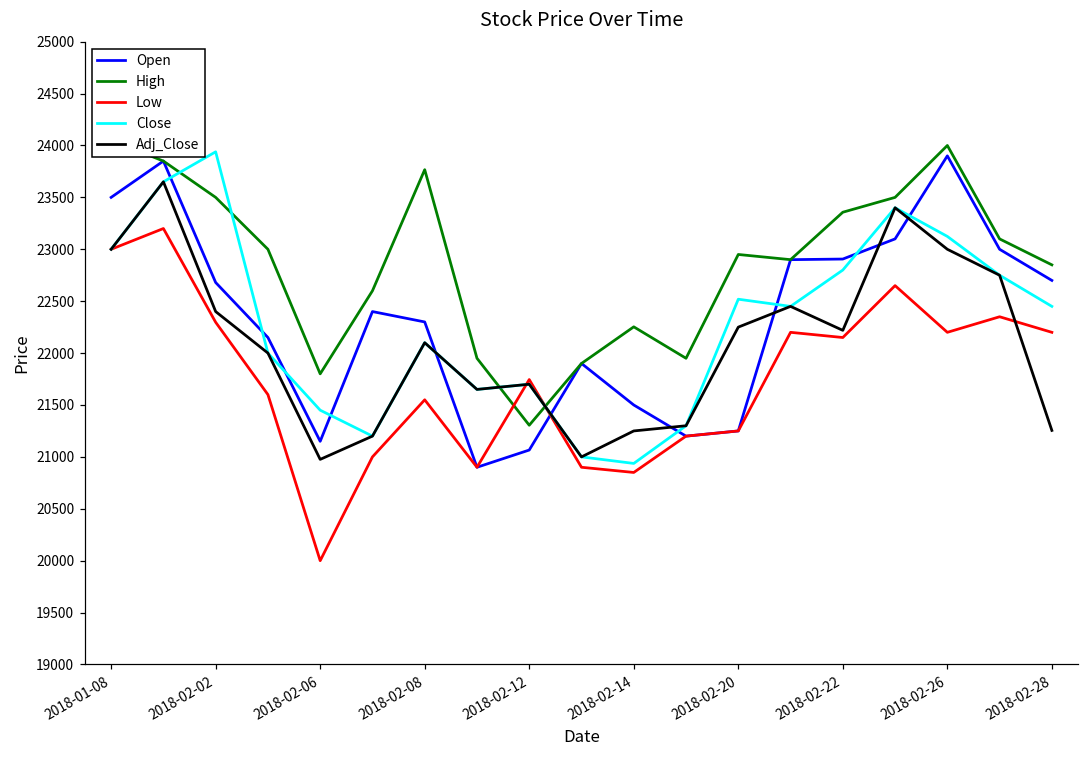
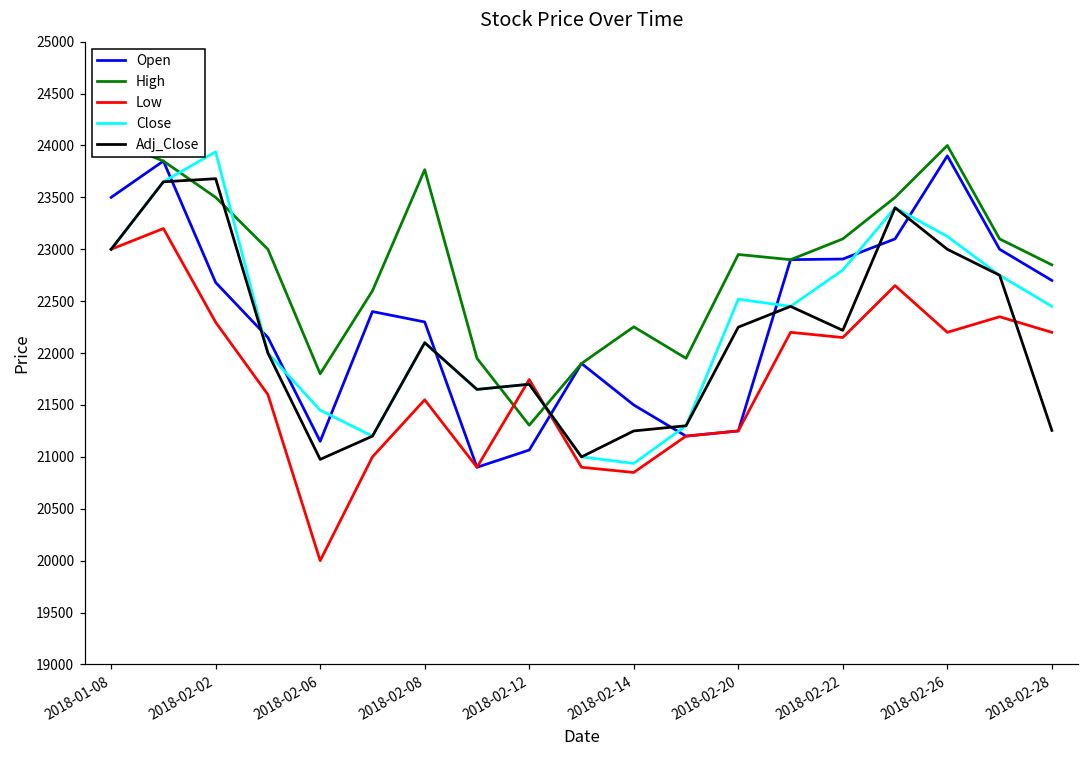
  {
    "Open": {
      "2018-01-08": 23500,
      "2018-02-02": 22700,
      "2018-02-06": 21200,
      "2018-02-08": 22300,
      "2018-02-12": 21100,
      "2018-02-14": 21500,
      "2018-02-22": 22900,
      "2018-02-26": 23900,
      "2018-02-28": 22700
    },
    "High": {
      "2018-02-02": 23500,
      "2018-02-06": 21800,
      "2018-02-08": 23800,
      "2018-02-12": 21300,
      "2018-02-14": 22300,
      "2018-02-20": 23000,
-     "2018-02-22": 23400,
+     "2018-02-22": 23100,
      "2018-02-26": 24000,
      "2018-02-28": 22900
    },
    "Low": {
      "2018-02-02": 22300,
      "2018-02-06": 20000,
      "2018-02-08": 21600,
      "2018-02-12": 21700,
      "2018-02-14": 20900,
      "2018-02-22": 22200,
      "2018-02-26": 22200,
      "2018-02-28": 22200
    },
    "Close": {
      "2018-02-02": 23900,
      "2018-02-06": 21500,
      "2018-02-14": 20900,
      "2018-02-20": 22500,
      "2018-02-22": 22800,
      "2018-02-26": 23100,
      "2018-02-28": 22500
    },
    "Adj_Close": {
-     "2018-02-02": 22400,
+     "2018-02-02": 23700,
      "2018-02-06": 21000,
      "2018-02-14": 21300,
      "2018-02-20": 22300,
      "2018-02-22": 22200,
      "2018-02-26": 23000,
      "2018-02-28": 21300
    }
  }
